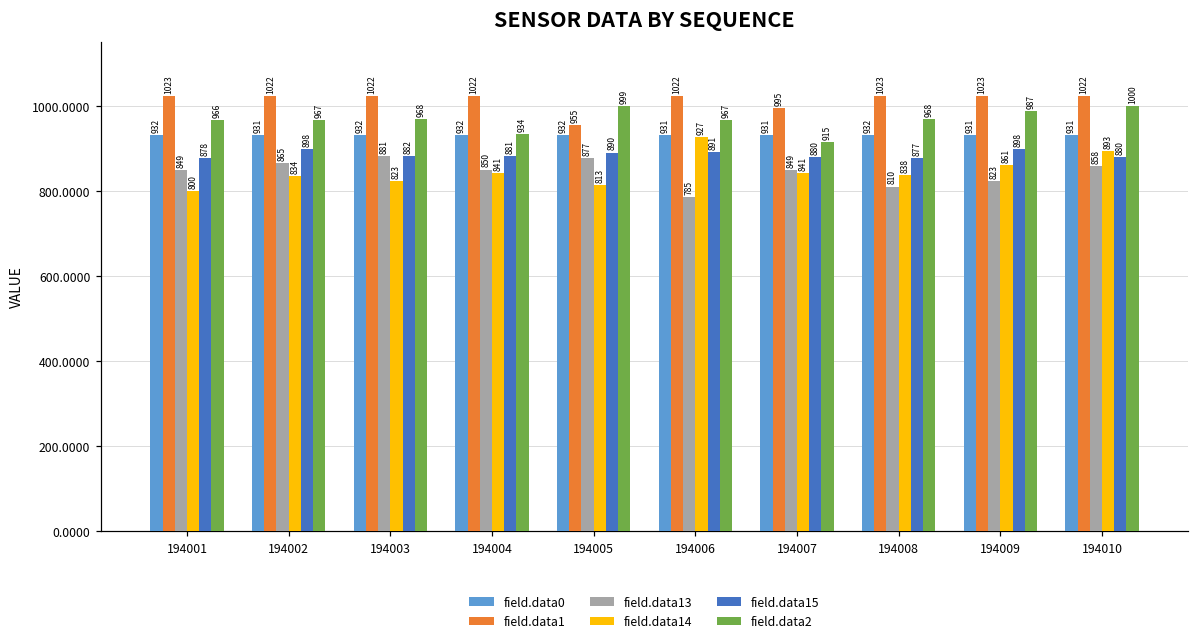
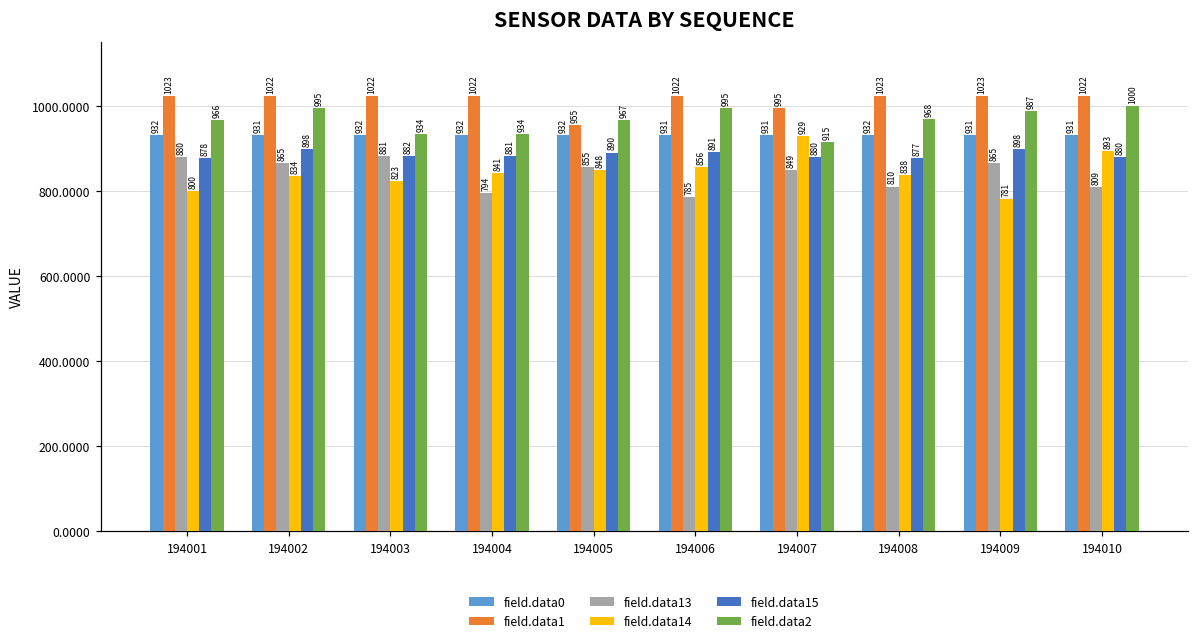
  {
    "field.data1": {
      "194001": 1023,
      "194002": 1022,
      "194003": 1022,
      "194004": 1022,
      "194005": 955,
      "194006": 1022,
      "194007": 995,
      "194008": 1023,
      "194009": 1023,
      "194010": 1022
    },
    "field.data13": {
-     "194001": 849,
+     "194001": 880,
      "194002": 865,
      "194003": 881,
-     "194004": 850,
-     "194005": 877,
+     "194004": 794,
+     "194005": 855,
      "194006": 785,
      "194007": 849,
      "194008": 810,
-     "194009": 823,
-     "194010": 858
+     "194009": 865,
+     "194010": 809
    },
    "field.data14": {
      "194001": 800,
      "194002": 834,
      "194003": 823,
      "194004": 841,
-     "194005": 813,
-     "194006": 927,
-     "194007": 841,
+     "194005": 848,
+     "194006": 856,
+     "194007": 929,
      "194008": 838,
-     "194009": 861,
+     "194009": 781,
      "194010": 893
    },
    "field.data2": {
      "194001": 966,
-     "194002": 967,
-     "194003": 968,
+     "194002": 995,
+     "194003": 934,
      "194004": 934,
-     "194005": 999,
-     "194006": 967,
+     "194005": 967,
+     "194006": 995,
      "194007": 915,
      "194008": 968,
      "194009": 987,
      "194010": 1000
    }
  }
